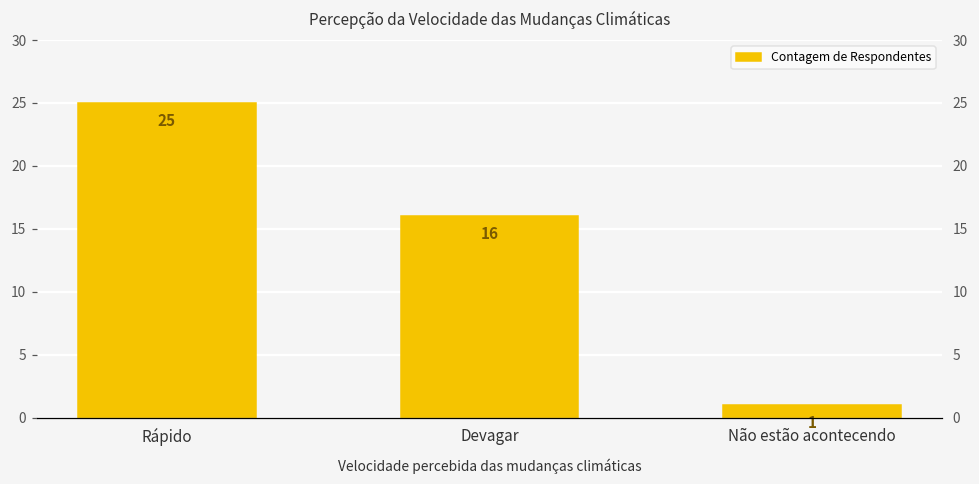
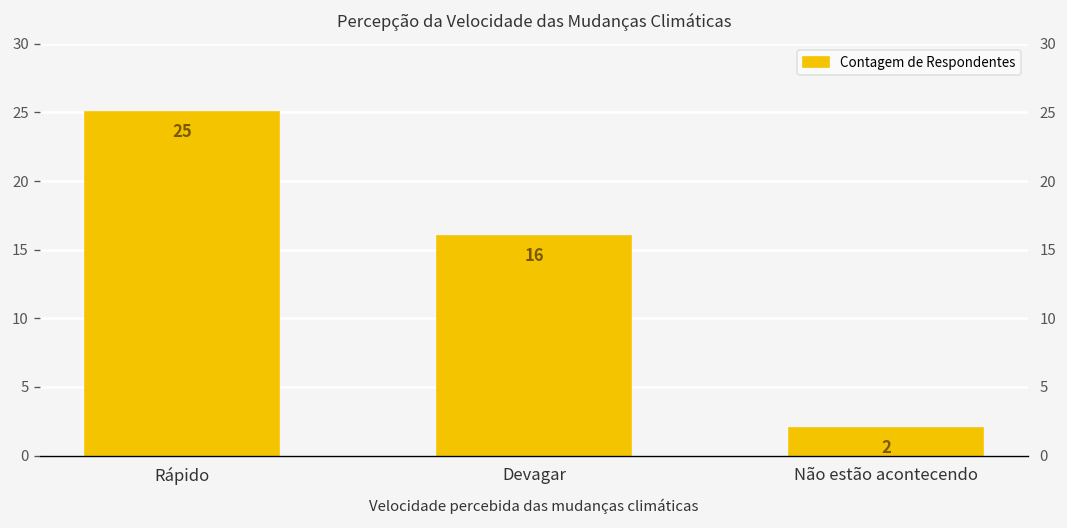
  {
    "Rápido": 25,
    "Devagar": 16,
-   "Não estão acontecendo": 1
+   "Não estão acontecendo": 2
  }
